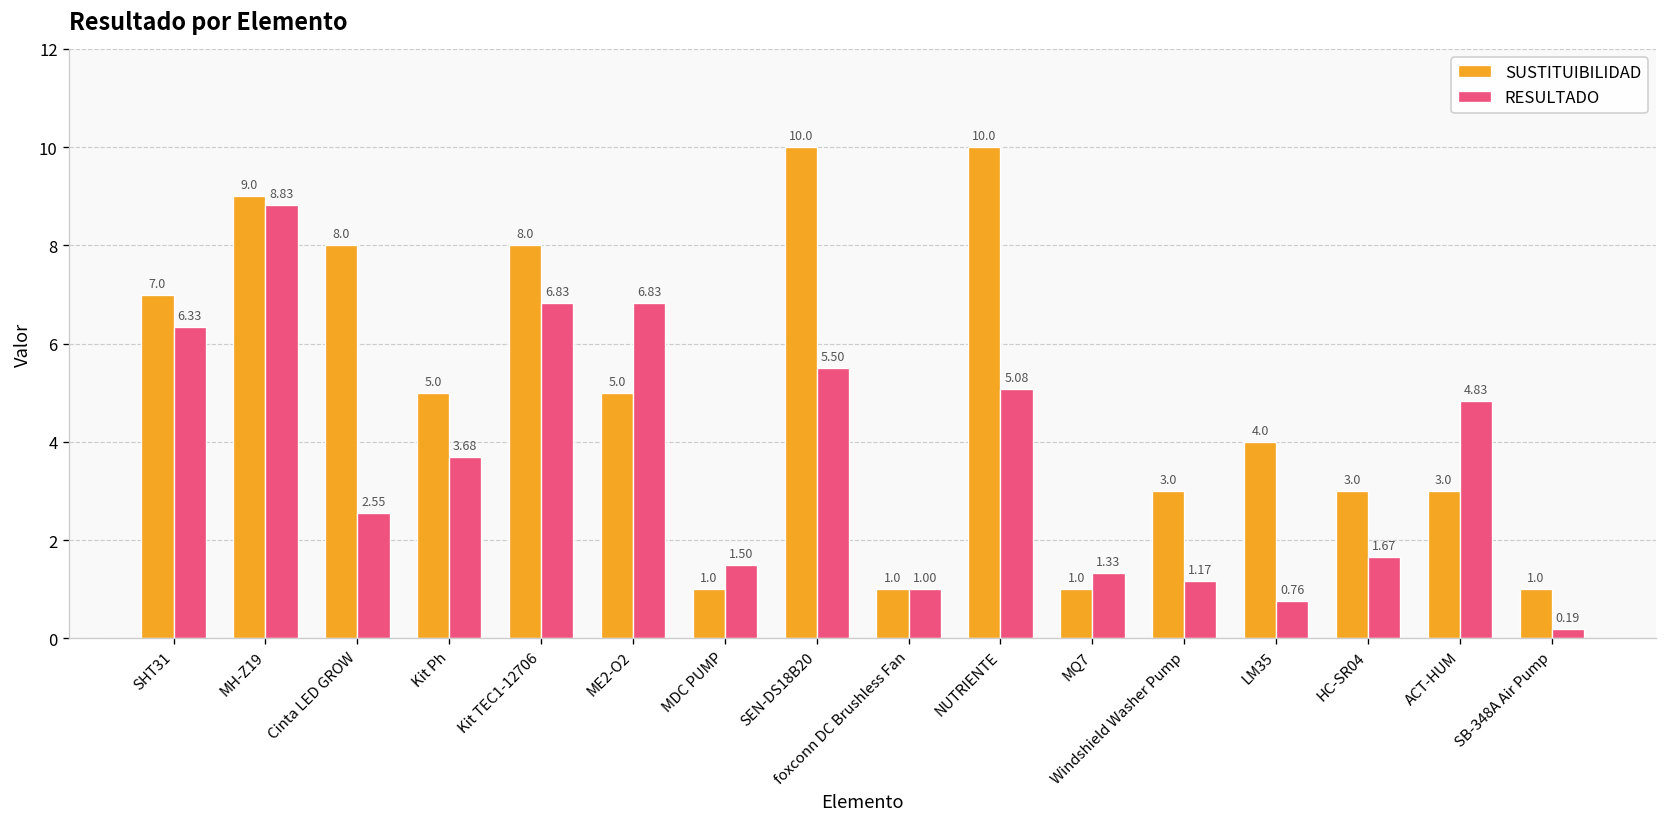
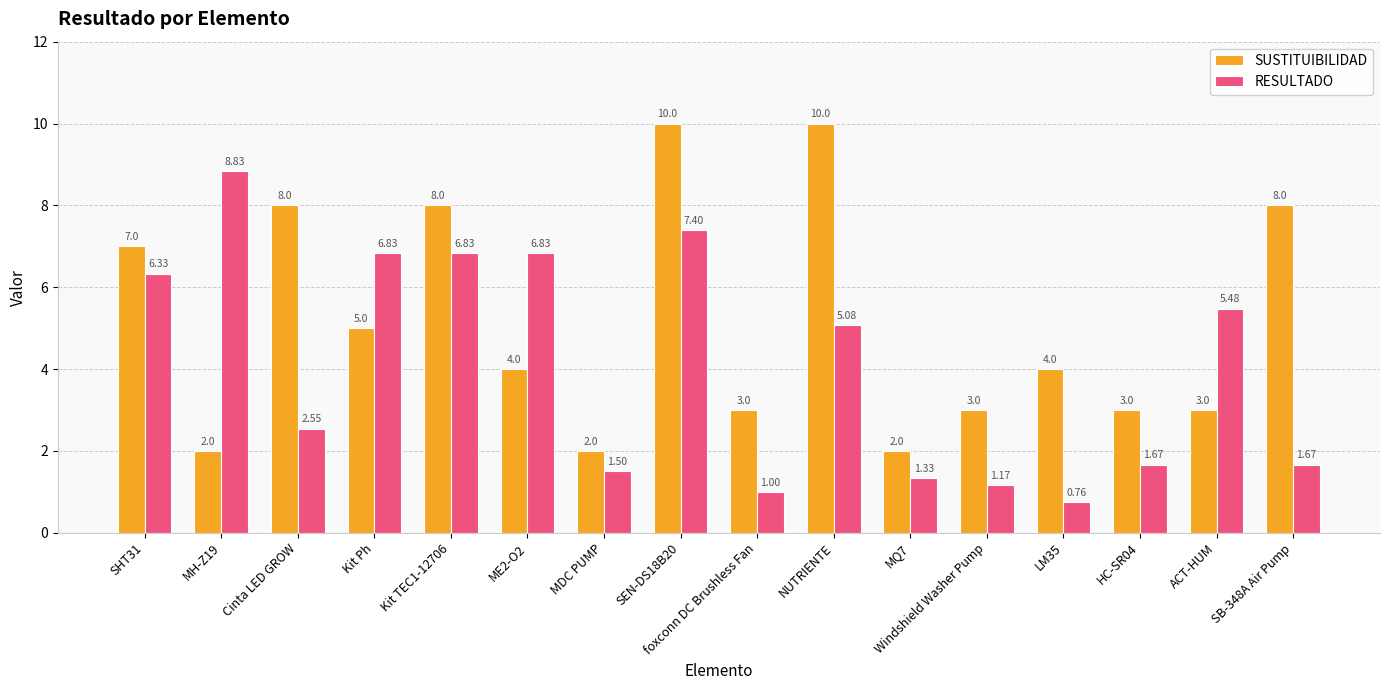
  {
    "SUSTITUIBILIDAD": {
      "SHT31": 7.0,
-     "MH-Z19": 9.0,
+     "MH-Z19": 2.0,
      "Cinta LED GROW": 8.0,
      "Kit Ph": 5.0,
      "Kit TEC1-12706": 8.0,
-     "ME2-O2": 5.0,
-     "MDC PUMP": 1.0,
+     "ME2-O2": 4.0,
+     "MDC PUMP": 2.0,
      "SEN-DS18B20": 10.0,
-     "foxconn DC Brushless Fan": 1.0,
+     "foxconn DC Brushless Fan": 3.0,
      "NUTRIENTE": 10.0,
-     "MQ7": 1.0,
+     "MQ7": 2.0,
      "Windshield Washer Pump": 3.0,
      "LM35": 4.0,
      "HC-SR04": 3.0,
      "ACT-HUM": 3.0,
-     "SB-348A Air Pump": 1.0
+     "SB-348A Air Pump": 8.0
    },
    "RESULTADO": {
      "SHT31": 6.33,
      "MH-Z19": 8.83,
      "Cinta LED GROW": 2.55,
-     "Kit Ph": 3.68,
+     "Kit Ph": 6.83,
      "Kit TEC1-12706": 6.83,
      "ME2-O2": 6.83,
      "MDC PUMP": 1.50,
-     "SEN-DS18B20": 5.50,
+     "SEN-DS18B20": 7.40,
      "foxconn DC Brushless Fan": 1.00,
      "NUTRIENTE": 5.08,
      "MQ7": 1.33,
      "Windshield Washer Pump": 1.17,
      "LM35": 0.76,
      "HC-SR04": 1.67,
-     "ACT-HUM": 4.83,
-     "SB-348A Air Pump": 0.19
+     "ACT-HUM": 5.48,
+     "SB-348A Air Pump": 1.67
    }
  }
